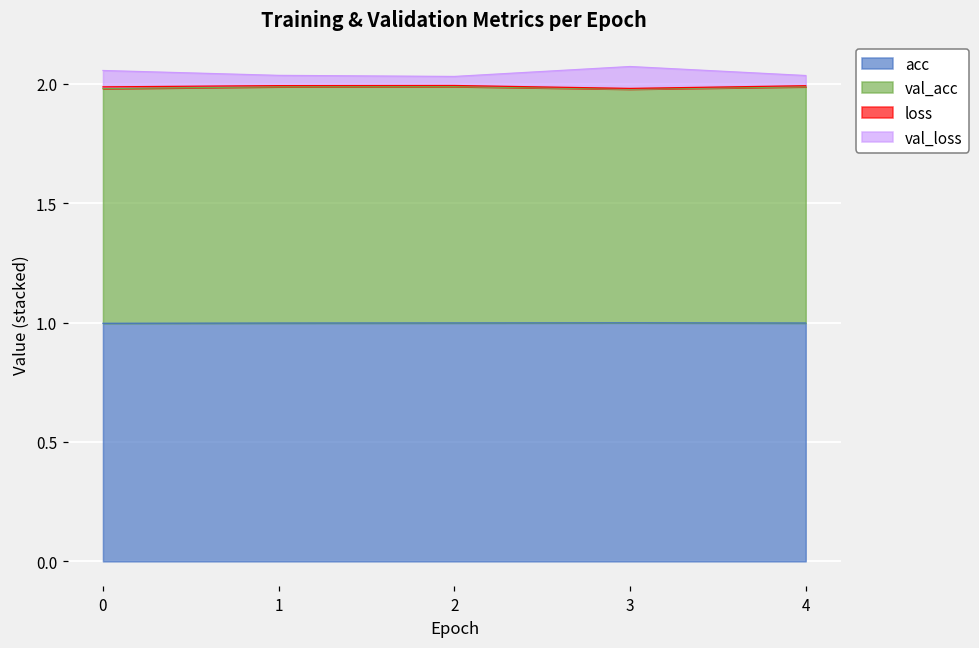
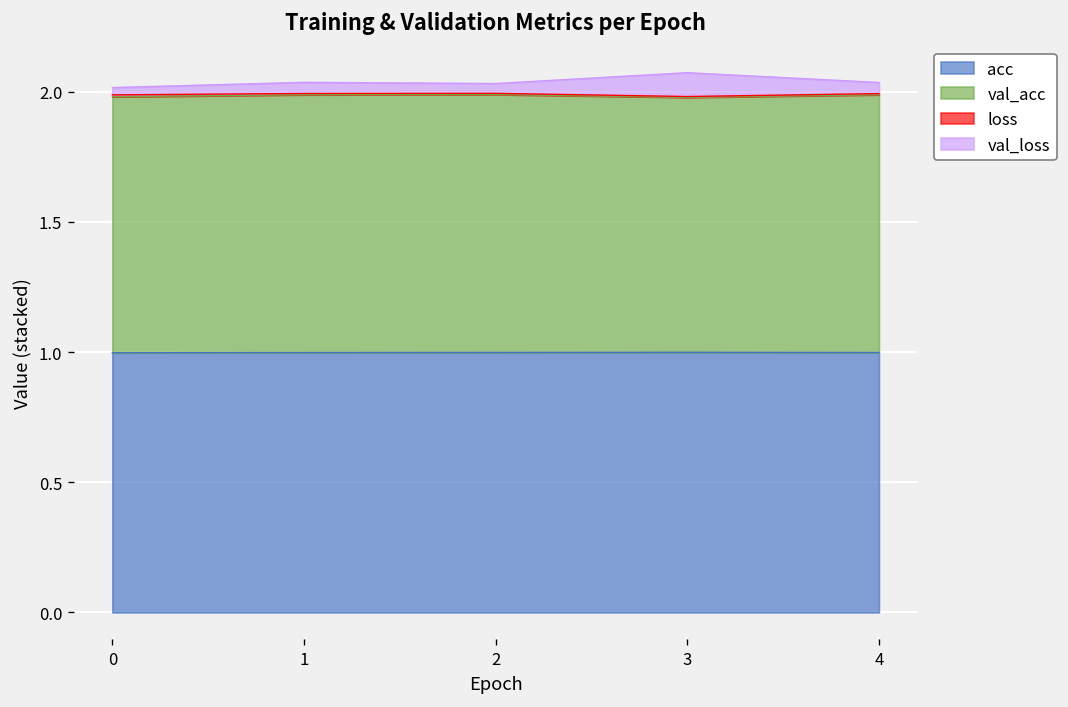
  {
    "acc": {
      "0": 1.00,
      "1": 1.00,
      "2": 1.00,
      "3": 1.00,
      "4": 1.00
    },
    "val_loss": {
-     "0": 0.07,
+     "0": 0.03,
      "1": 0.04,
      "2": 0.04,
      "3": 0.09,
      "4": 0.04
    }
  }
